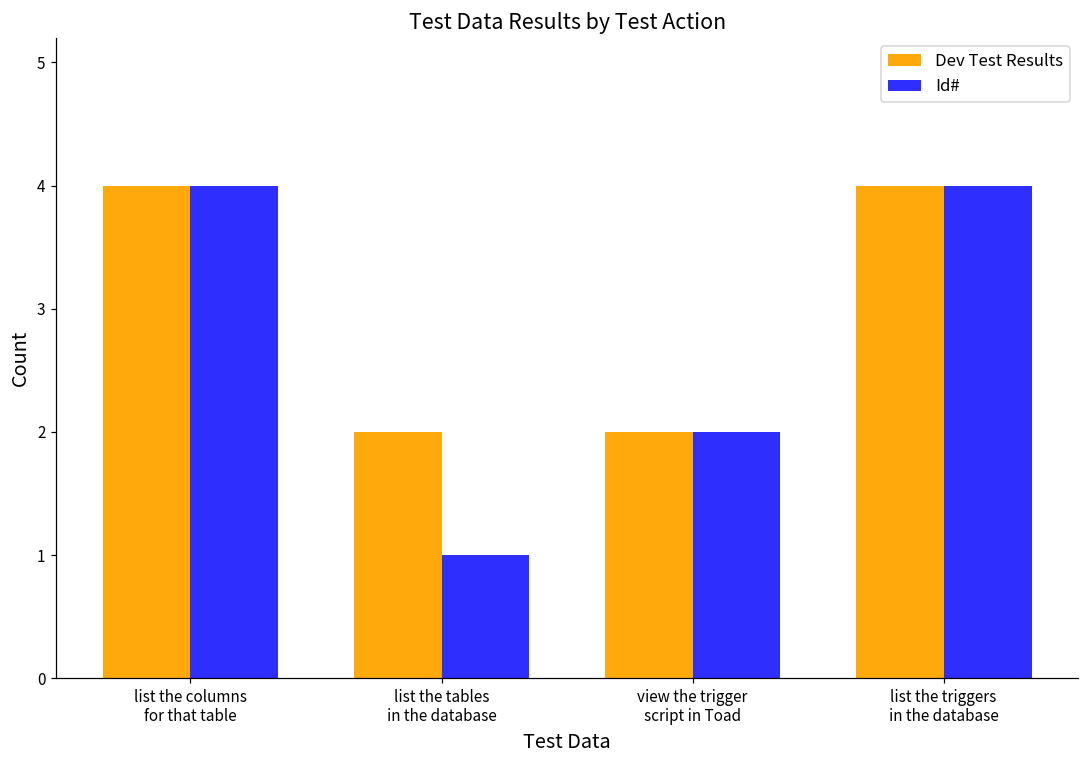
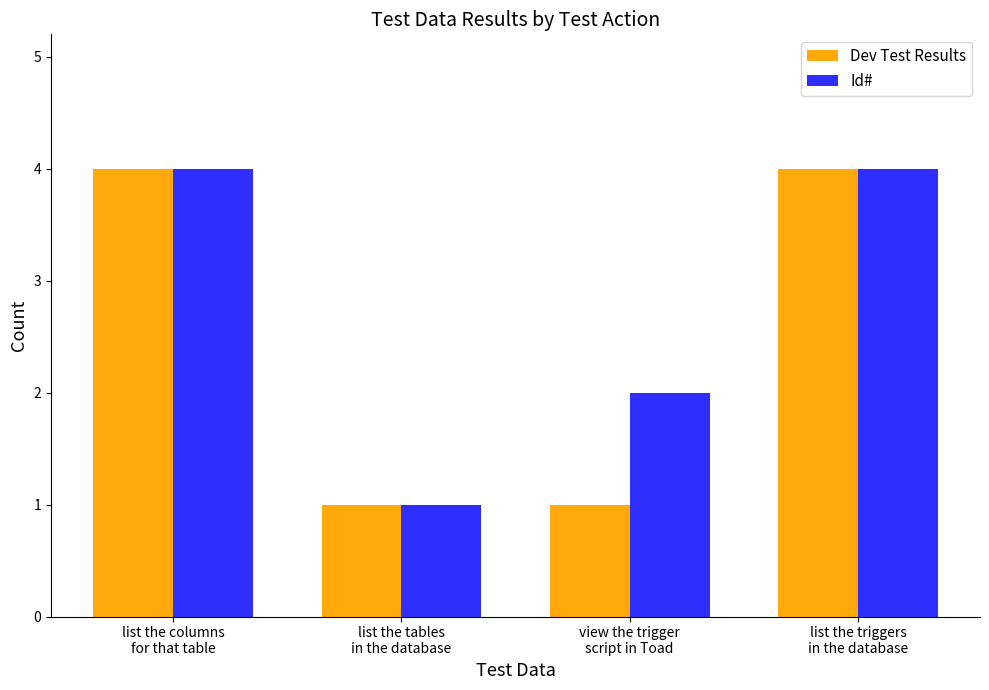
  {
    "Dev Test Results": {
      "list the columns for that table": 4,
-     "list the tables in the database": 2,
-     "view the trigger script in Toad": 2,
+     "list the tables in the database": 1,
+     "view the trigger script in Toad": 1,
      "list the triggers in the database": 4
    },
    "Id#": {
      "list the columns for that table": 4,
      "list the tables in the database": 1,
      "view the trigger script in Toad": 2,
      "list the triggers in the database": 4
    }
  }
